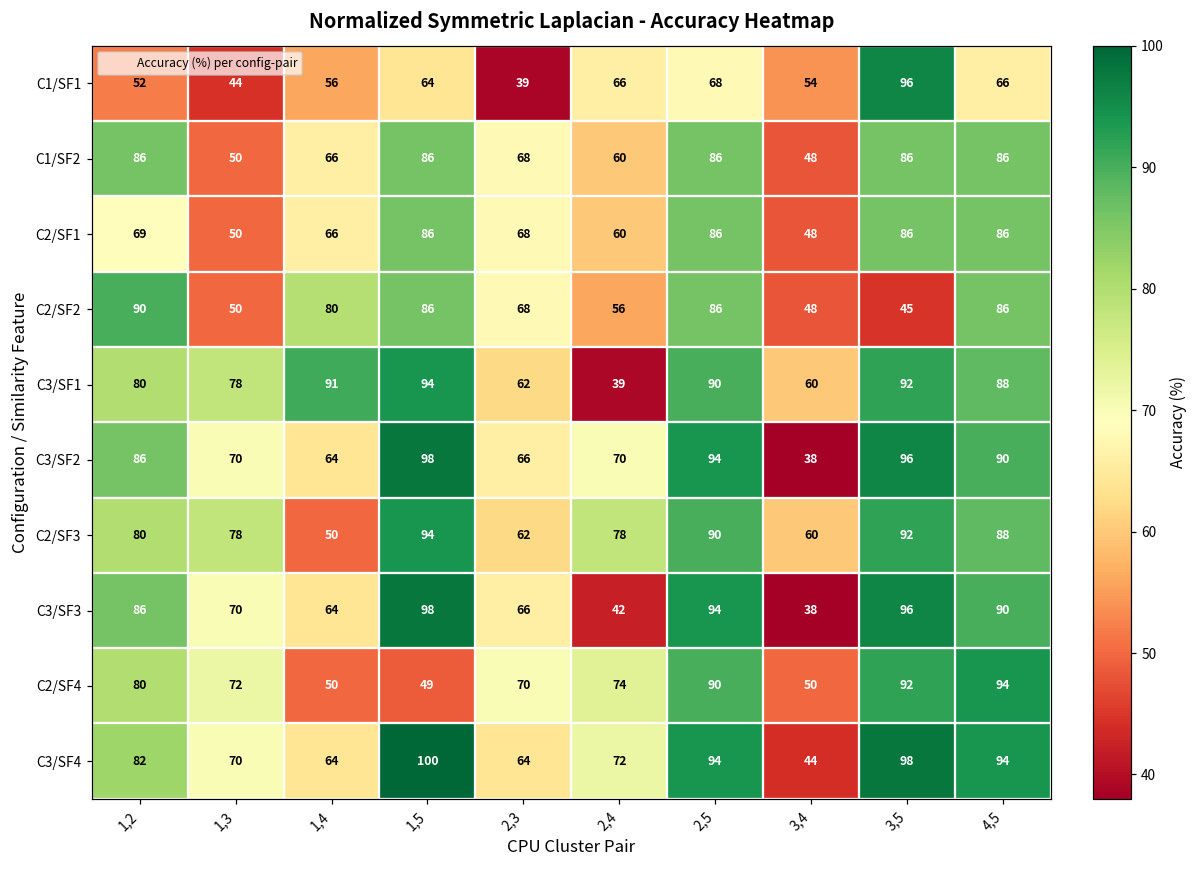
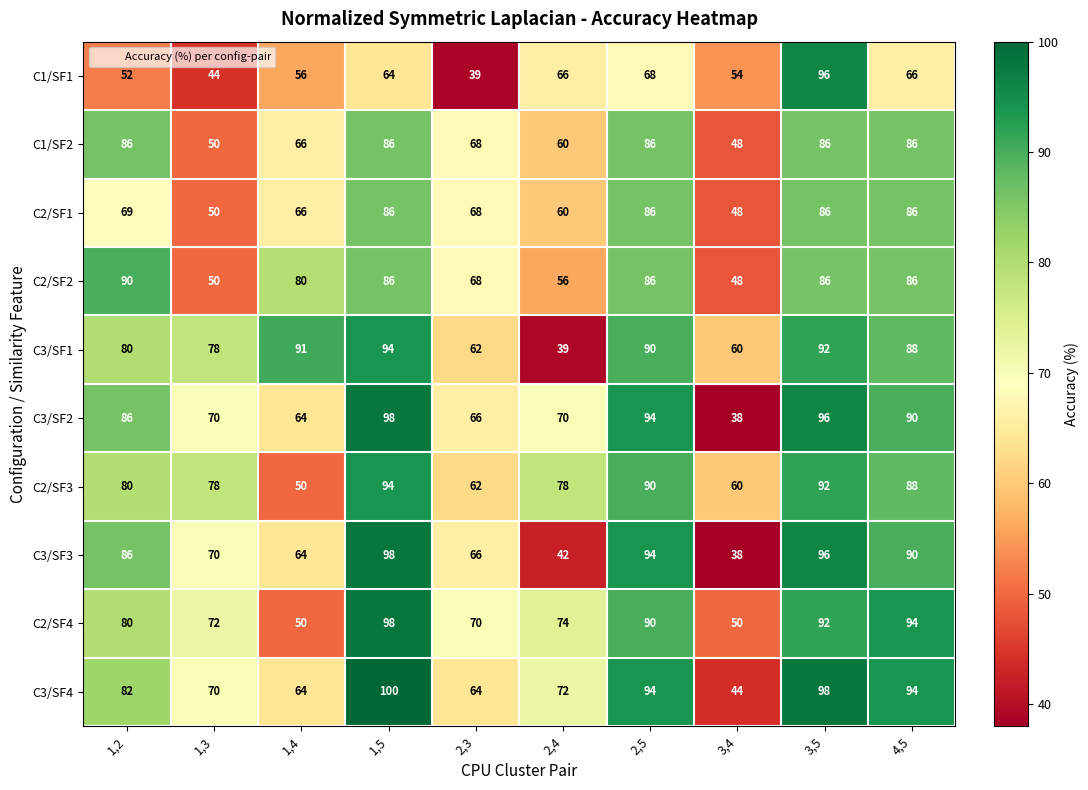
  {
    "C1/SF1": {
      "1,2": 52,
      "1,3": 44,
      "1,4": 56,
      "1,5": 64,
      "2,3": 39,
      "2,4": 66,
      "2,5": 68,
      "3,4": 54,
      "3,5": 96,
      "4,5": 66
    },
    "C1/SF2": {
      "1,2": 86,
      "1,3": 50,
      "1,4": 66,
      "1,5": 86,
      "2,3": 68,
      "2,4": 60,
      "2,5": 86,
      "3,4": 48,
      "3,5": 86,
      "4,5": 86
    },
    "C2/SF1": {
      "1,2": 69,
      "1,3": 50,
      "1,4": 66,
      "1,5": 86,
      "2,3": 68,
      "2,4": 60,
      "2,5": 86,
      "3,4": 48,
      "3,5": 86,
      "4,5": 86
    },
    "C2/SF2": {
      "1,2": 90,
      "1,3": 50,
      "1,4": 80,
      "1,5": 86,
      "2,3": 68,
      "2,4": 56,
      "2,5": 86,
      "3,4": 48,
-     "3,5": 45,
+     "3,5": 86,
      "4,5": 86
    },
    "C3/SF1": {
      "1,2": 80,
      "1,3": 78,
      "1,4": 91,
      "1,5": 94,
      "2,3": 62,
      "2,4": 39,
      "2,5": 90,
      "3,4": 60,
      "3,5": 92,
      "4,5": 88
    },
    "C3/SF2": {
      "1,2": 86,
      "1,3": 70,
      "1,4": 64,
      "1,5": 98,
      "2,3": 66,
      "2,4": 70,
      "2,5": 94,
      "3,4": 38,
      "3,5": 96,
      "4,5": 90
    },
    "C2/SF3": {
      "1,2": 80,
      "1,3": 78,
      "1,4": 50,
      "1,5": 94,
      "2,3": 62,
      "2,4": 78,
      "2,5": 90,
      "3,4": 60,
      "3,5": 92,
      "4,5": 88
    },
    "C3/SF3": {
      "1,2": 86,
      "1,3": 70,
      "1,4": 64,
      "1,5": 98,
      "2,3": 66,
      "2,4": 42,
      "2,5": 94,
      "3,4": 38,
      "3,5": 96,
      "4,5": 90
    },
    "C2/SF4": {
      "1,2": 80,
      "1,3": 72,
      "1,4": 50,
-     "1,5": 49,
+     "1,5": 98,
      "2,3": 70,
      "2,4": 74,
      "2,5": 90,
      "3,4": 50,
      "3,5": 92,
      "4,5": 94
    },
    "C3/SF4": {
      "1,2": 82,
      "1,3": 70,
      "1,4": 64,
      "1,5": 100,
      "2,3": 64,
      "2,4": 72,
      "2,5": 94,
      "3,4": 44,
      "3,5": 98,
      "4,5": 94
    }
  }
